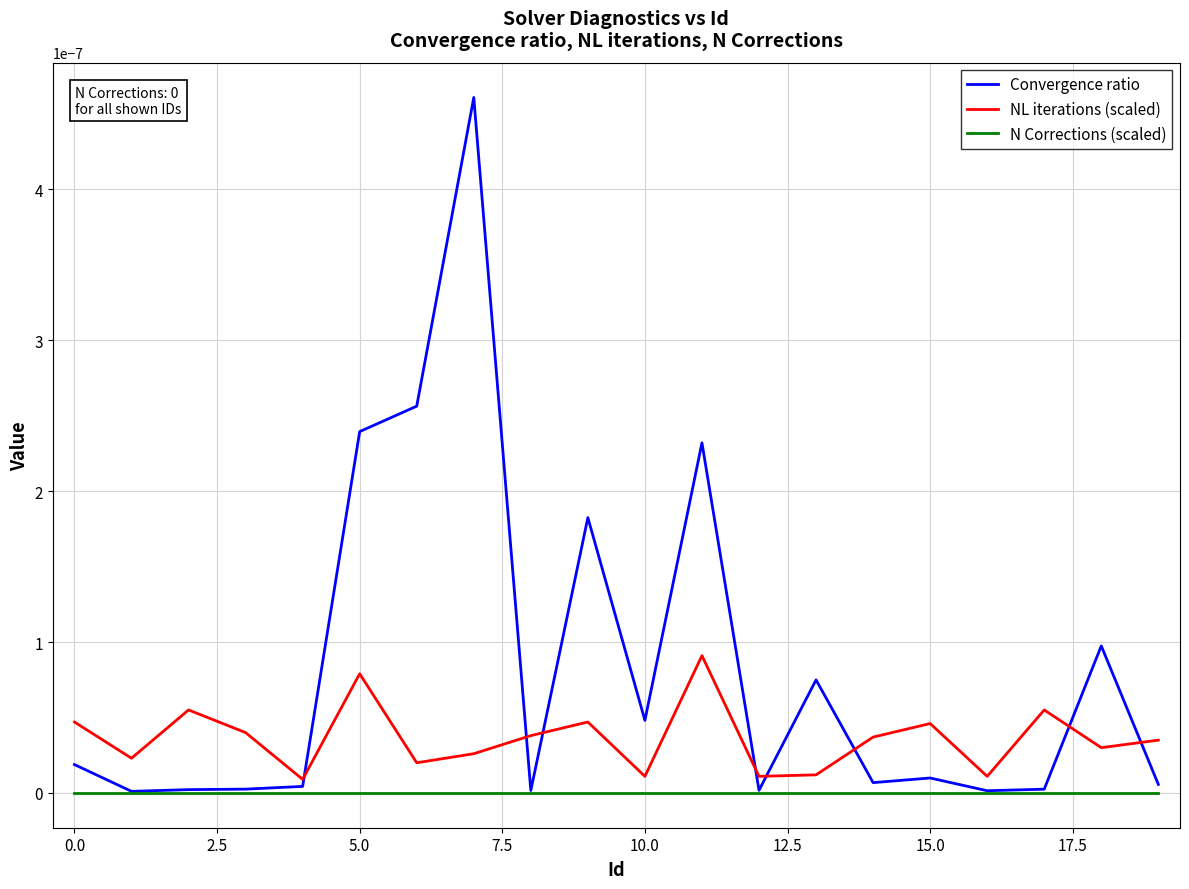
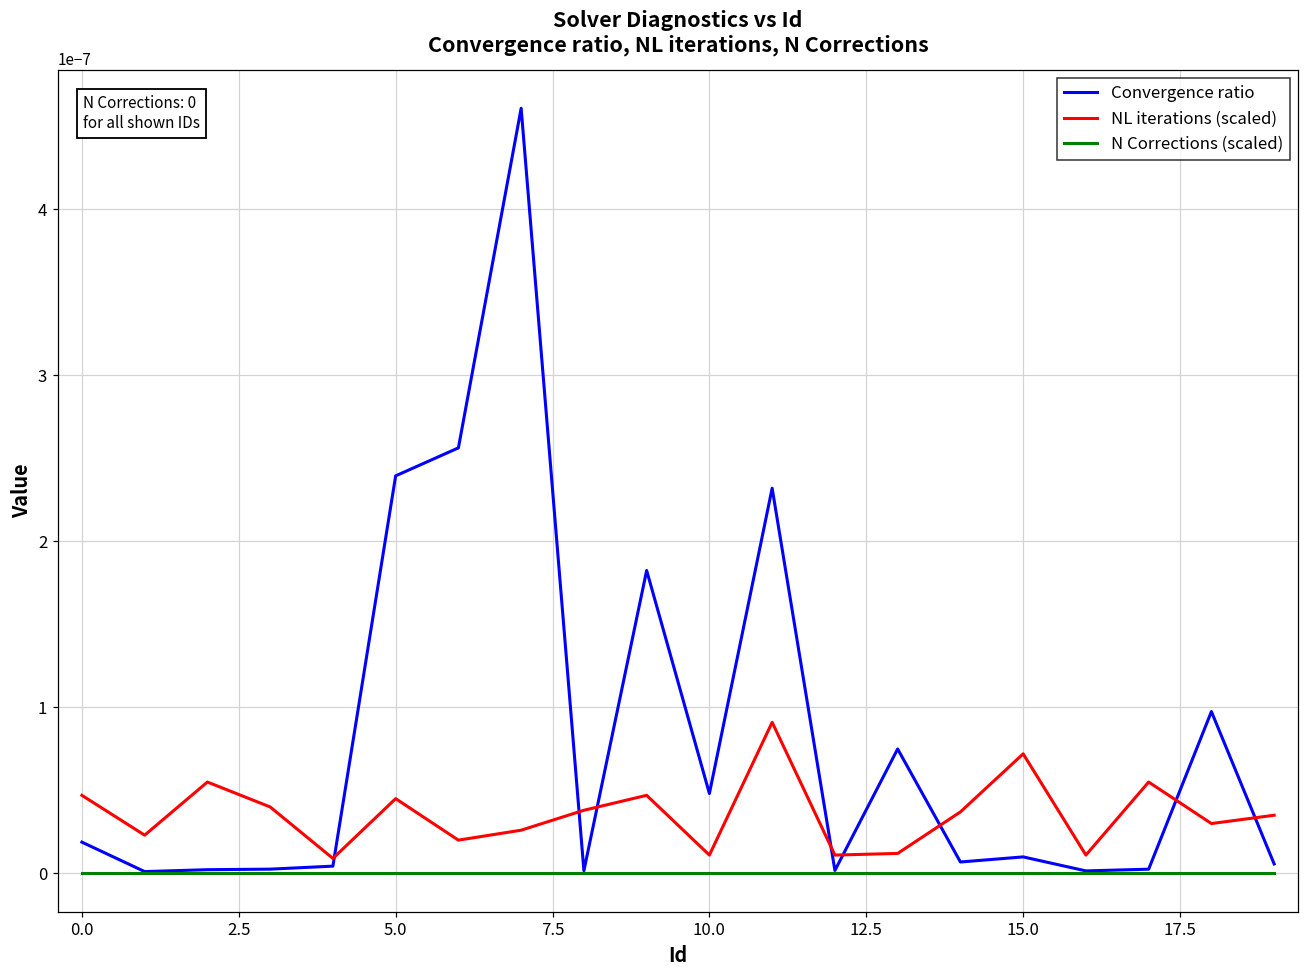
  {
    "Convergence ratio": {
      "0.0": 0.000000019,
      "5.0": 0.000000239,
      "10.0": 0.000000048,
      "15.0": 0.000000010
    },
    "NL iterations (scaled)": {
      "0.0": 0.000000047,
-     "5.0": 0.000000079,
+     "5.0": 0.000000045,
      "10.0": 0.000000011,
-     "15.0": 0.000000046
+     "15.0": 0.000000072
    },
    "N Corrections (scaled)": {
      "0.0": 0.000000000,
      "5.0": 0.000000000,
      "10.0": 0.000000000,
      "15.0": 0.000000000
    }
  }
